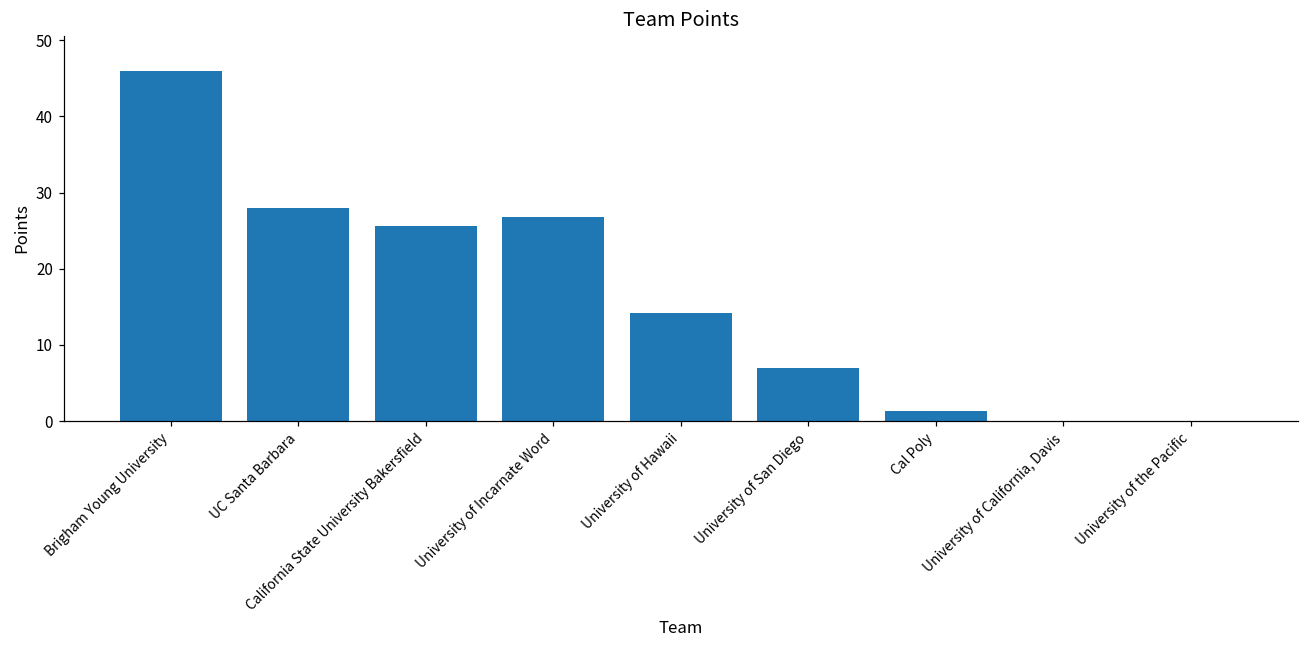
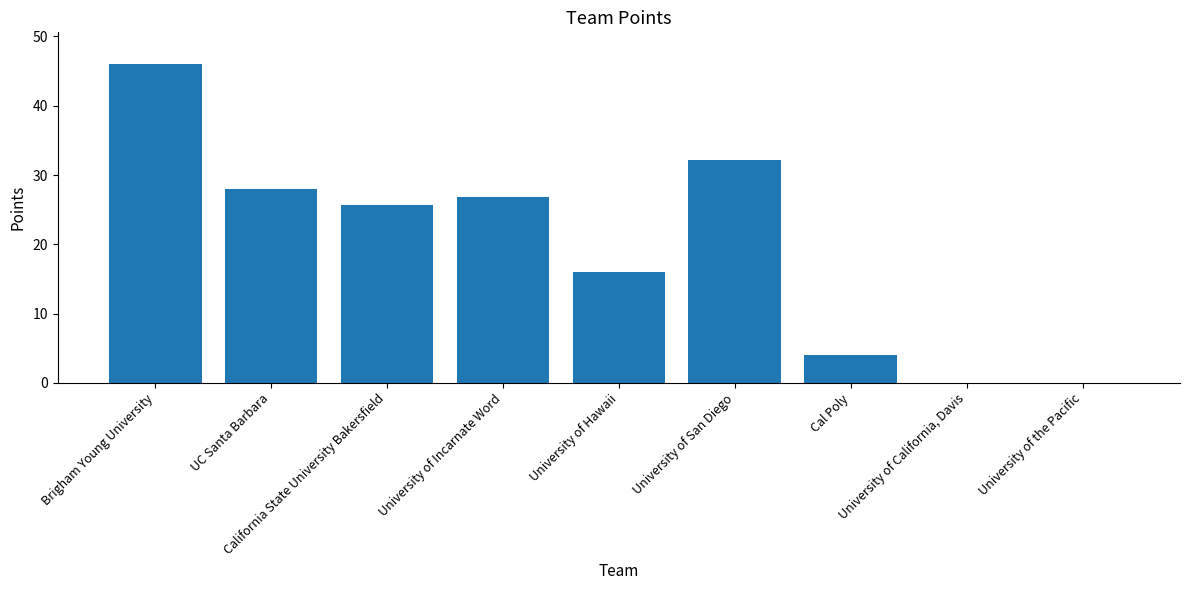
  {
    "Brigham Young University": 46,
    "UC Santa Barbara": 28,
    "California State University Bakersfield": 26,
    "University of Incarnate Word": 27,
-   "University of Hawaii": 14,
-   "University of San Diego": 7,
-   "Cal Poly": 1,
+   "University of Hawaii": 16,
+   "University of San Diego": 32,
+   "Cal Poly": 4,
    "University of California, Davis": 0,
    "University of the Pacific": 0
  }
